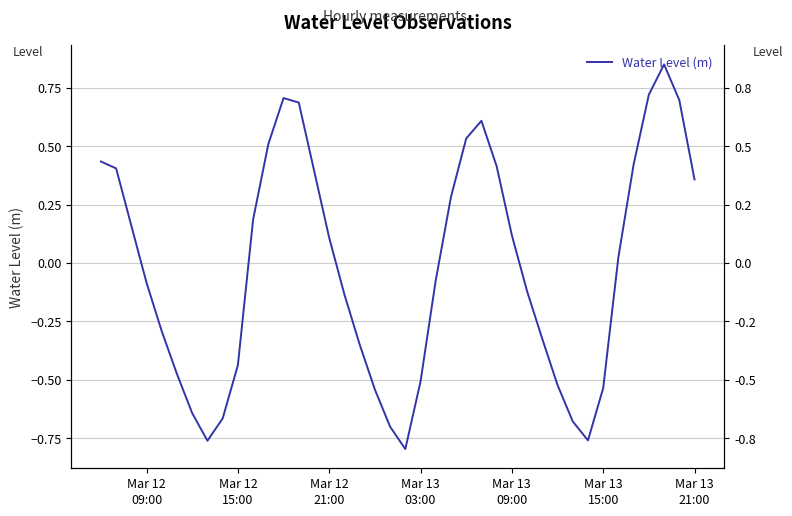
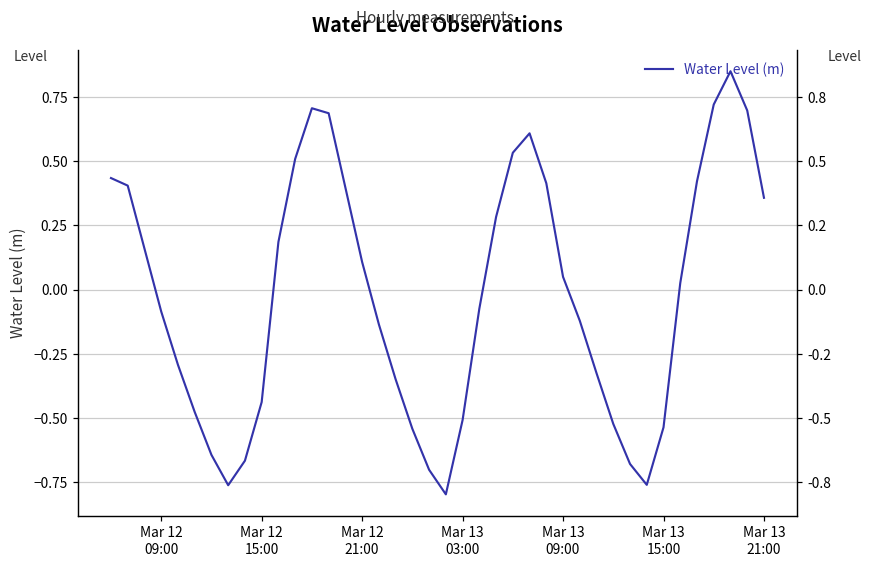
  {
    "Mar 12 09:00": -0.09,
    "Mar 12 15:00": -0.44,
    "Mar 12 21:00": 0.11,
    "Mar 13 03:00": -0.51,
-   "Mar 13 09:00": 0.12,
+   "Mar 13 09:00": 0.05,
    "Mar 13 15:00": -0.54,
    "Mar 13 21:00": 0.36
  }
